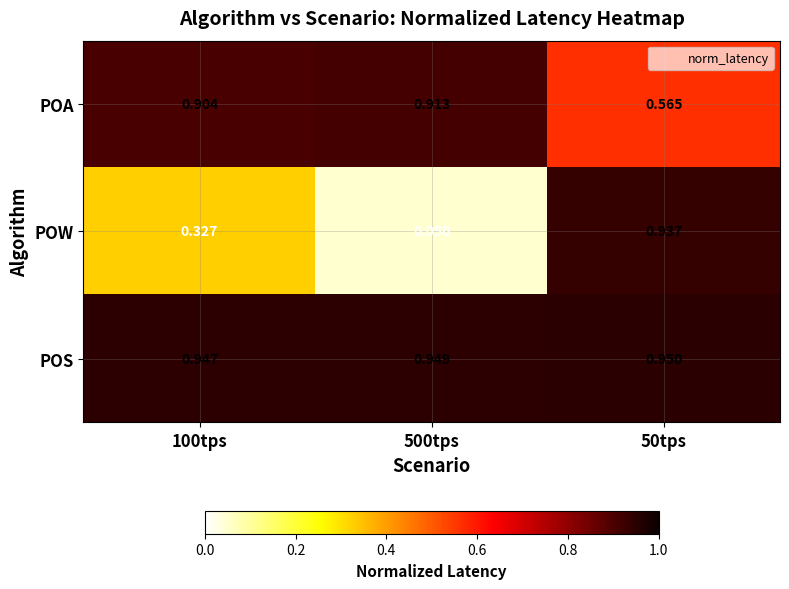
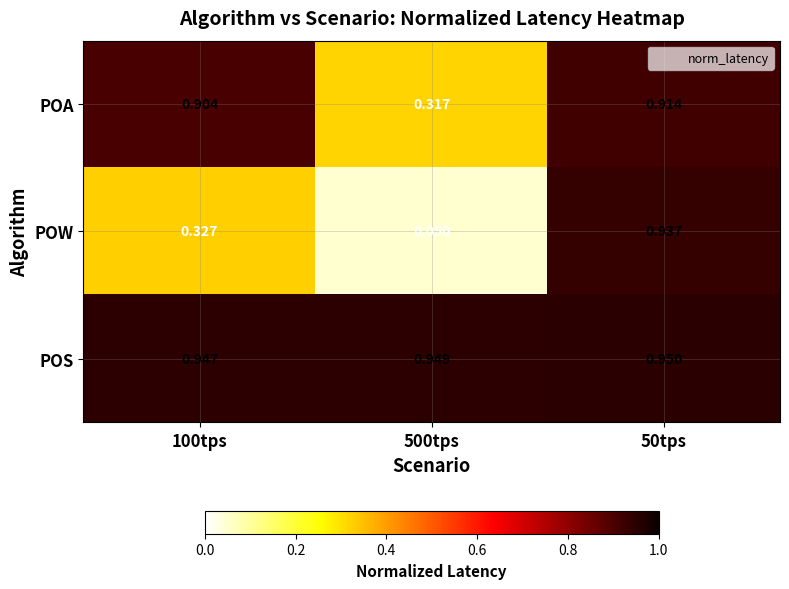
  {
    "POA": {
      "100tps": 0.904,
-     "500tps": 0.913,
-     "50tps": 0.565
+     "500tps": 0.317,
+     "50tps": 0.914
    },
    "POW": {
      "100tps": 0.327,
      "500tps": 0.050,
      "50tps": 0.937
    }
  }
